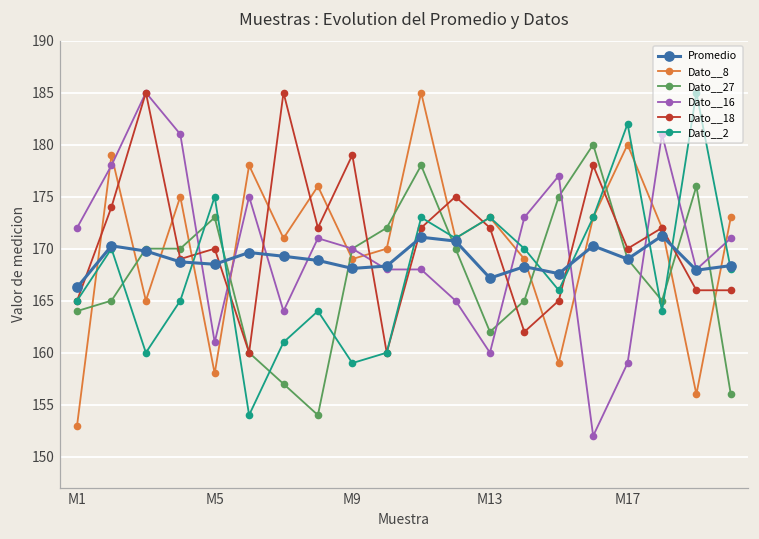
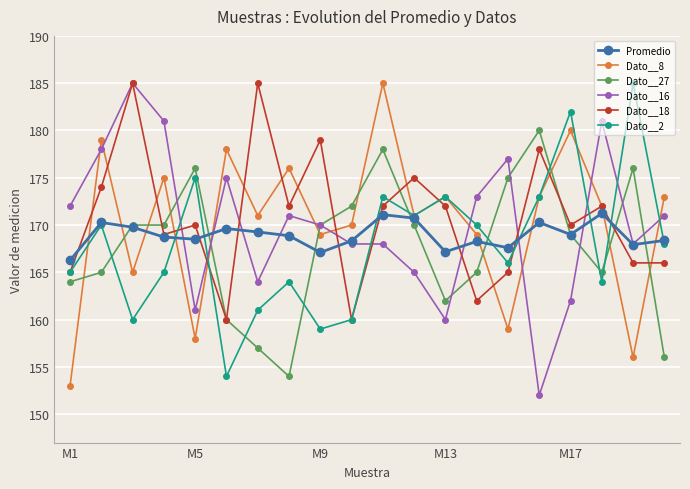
  {
    "Promedio": {
      "M1": 166,
      "M5": 169,
-     "M9": 168,
+     "M9": 167,
      "M13": 167
    },
    "Dato__8": {
      "M1": 153,
      "M5": 158,
      "M9": 169,
      "M17": 180
    },
    "Dato__27": {
      "M1": 164,
-     "M5": 173,
+     "M5": 176,
      "M13": 162
    },
    "Dato__16": {
      "M1": 172,
      "M5": 161,
      "M13": 160,
-     "M17": 159
+     "M17": 162
    },
    "Dato__18": {
      "M5": 170,
      "M9": 179,
      "M13": 172,
      "M17": 170
    },
    "Dato__2": {
      "M5": 175,
      "M9": 159,
      "M17": 182
    }
  }
